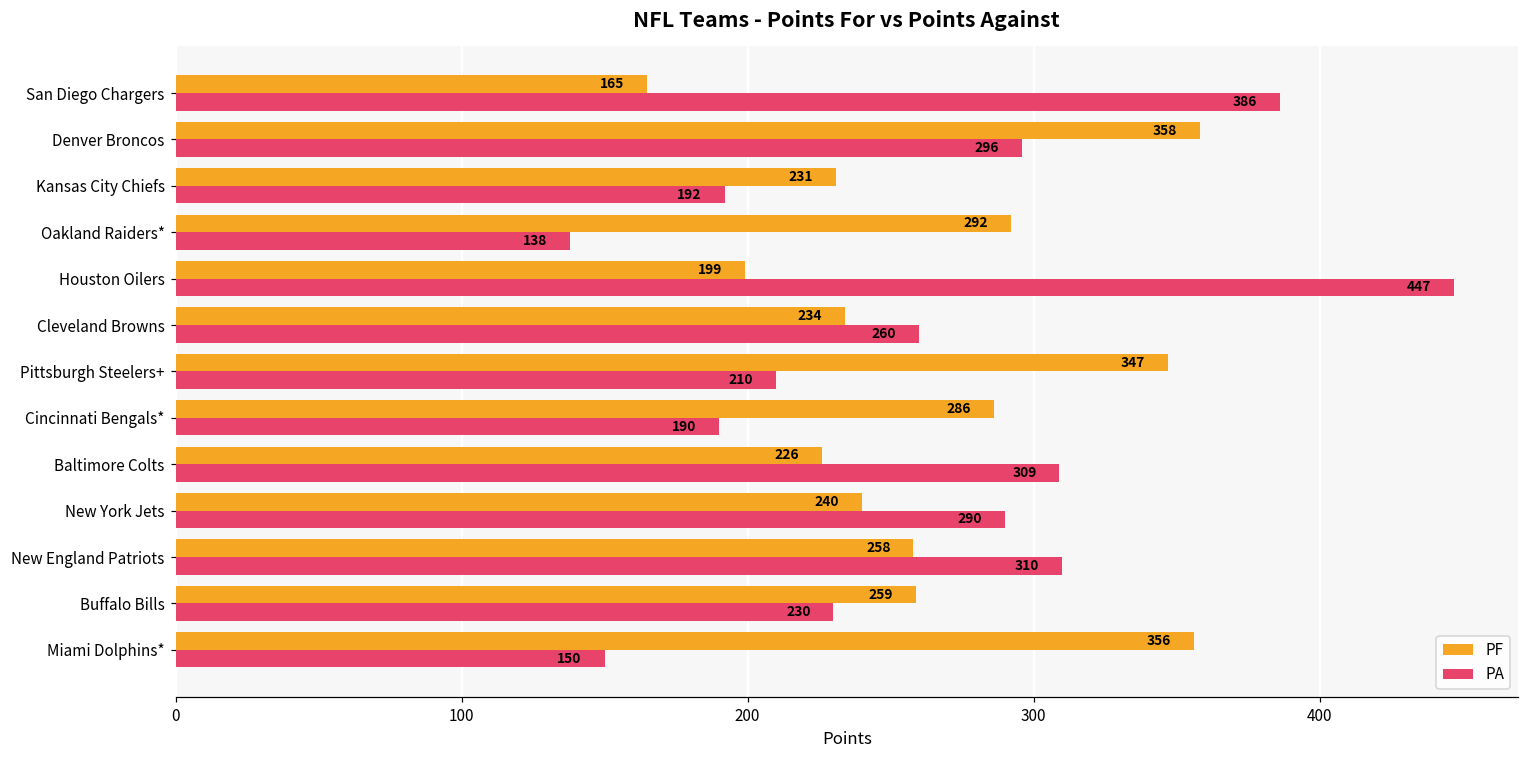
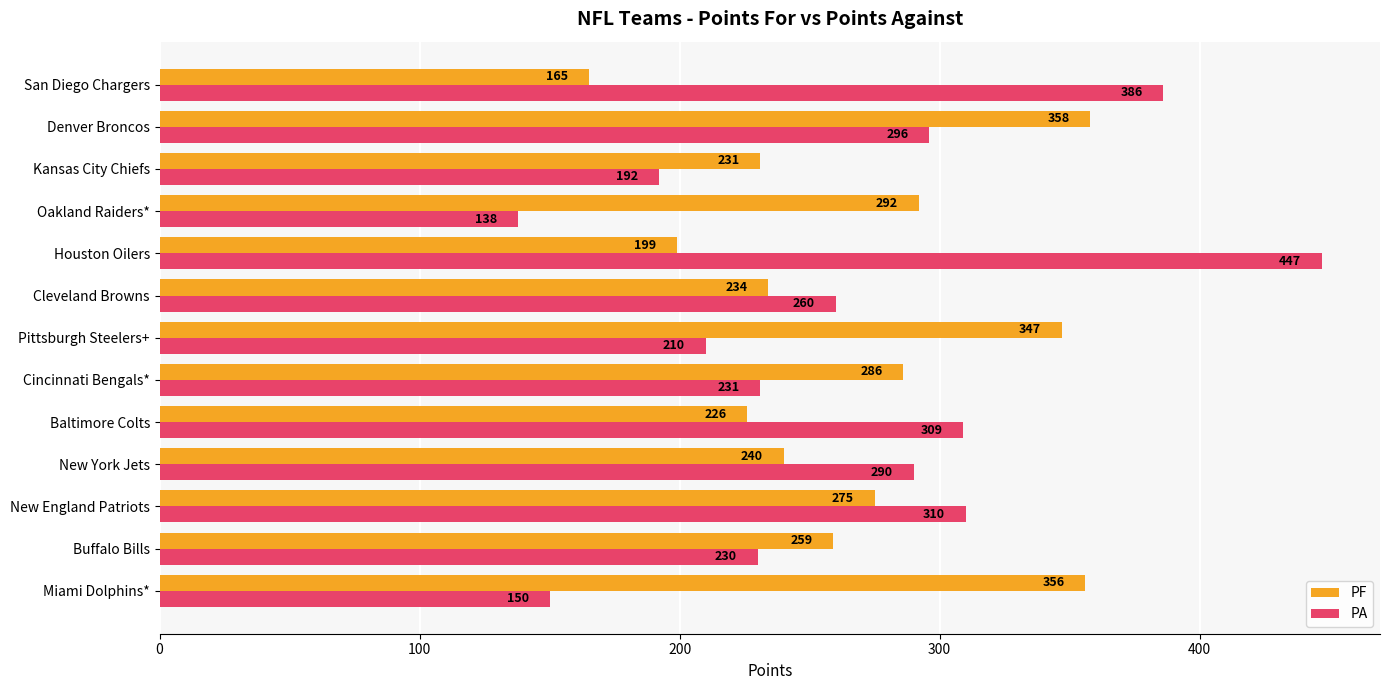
  {
    "PF": {
      "San Diego Chargers": 165,
      "Denver Broncos": 358,
      "Kansas City Chiefs": 231,
      "Oakland Raiders*": 292,
      "Houston Oilers": 199,
      "Cleveland Browns": 234,
      "Pittsburgh Steelers+": 347,
      "Cincinnati Bengals*": 286,
      "Baltimore Colts": 226,
      "New York Jets": 240,
-     "New England Patriots": 258,
+     "New England Patriots": 275,
      "Buffalo Bills": 259,
      "Miami Dolphins*": 356
    },
    "PA": {
      "San Diego Chargers": 386,
      "Denver Broncos": 296,
      "Kansas City Chiefs": 192,
      "Oakland Raiders*": 138,
      "Houston Oilers": 447,
      "Cleveland Browns": 260,
      "Pittsburgh Steelers+": 210,
-     "Cincinnati Bengals*": 190,
+     "Cincinnati Bengals*": 231,
      "Baltimore Colts": 309,
      "New York Jets": 290,
      "New England Patriots": 310,
      "Buffalo Bills": 230,
      "Miami Dolphins*": 150
    }
  }
